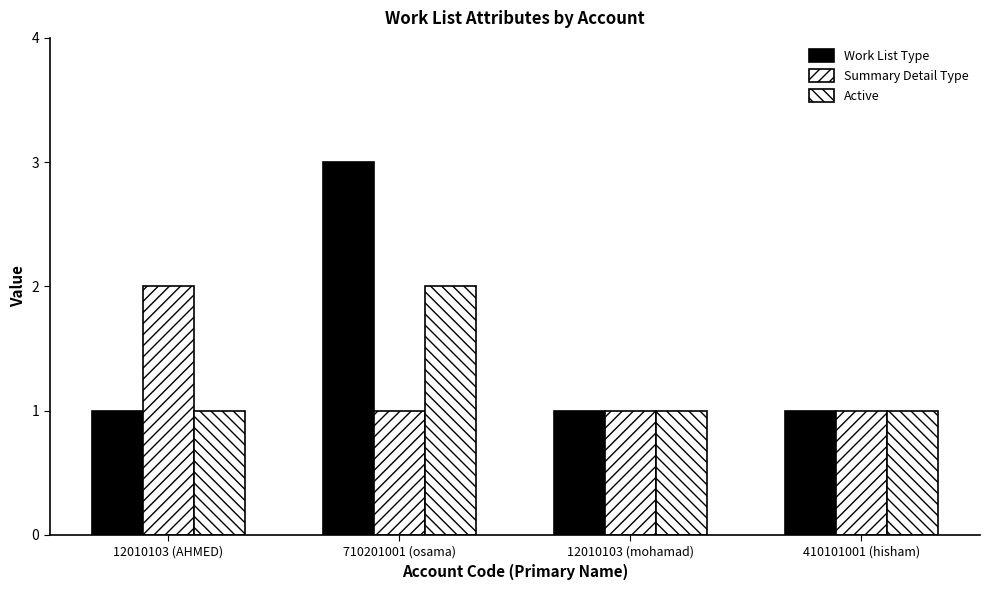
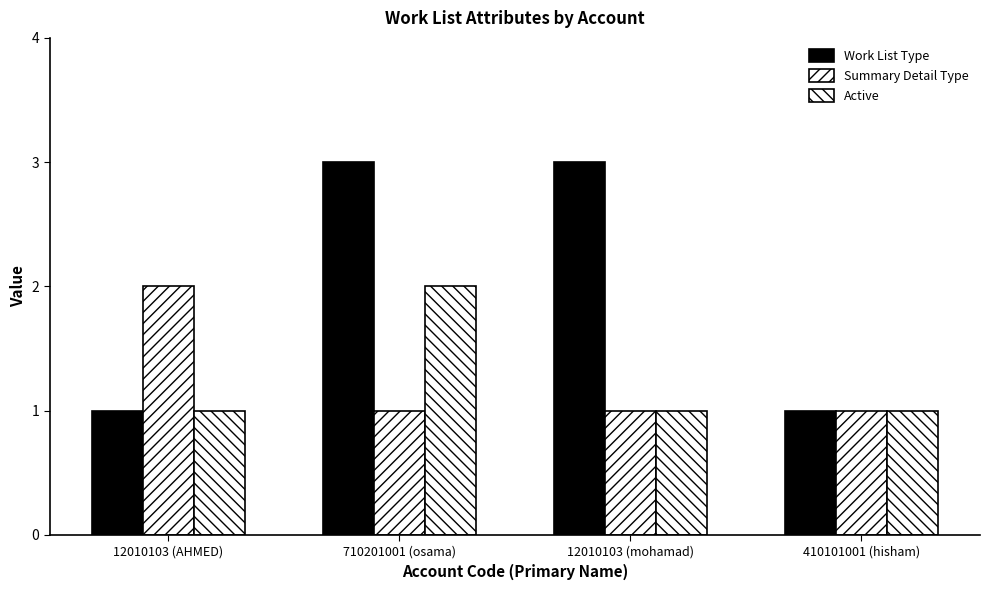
  {
    "Work List Type": {
      "12010103 (AHMED)": 1,
      "710201001 (osama)": 3,
-     "12010103 (mohamad)": 1,
+     "12010103 (mohamad)": 3,
      "410101001 (hisham)": 1
    }
  }
